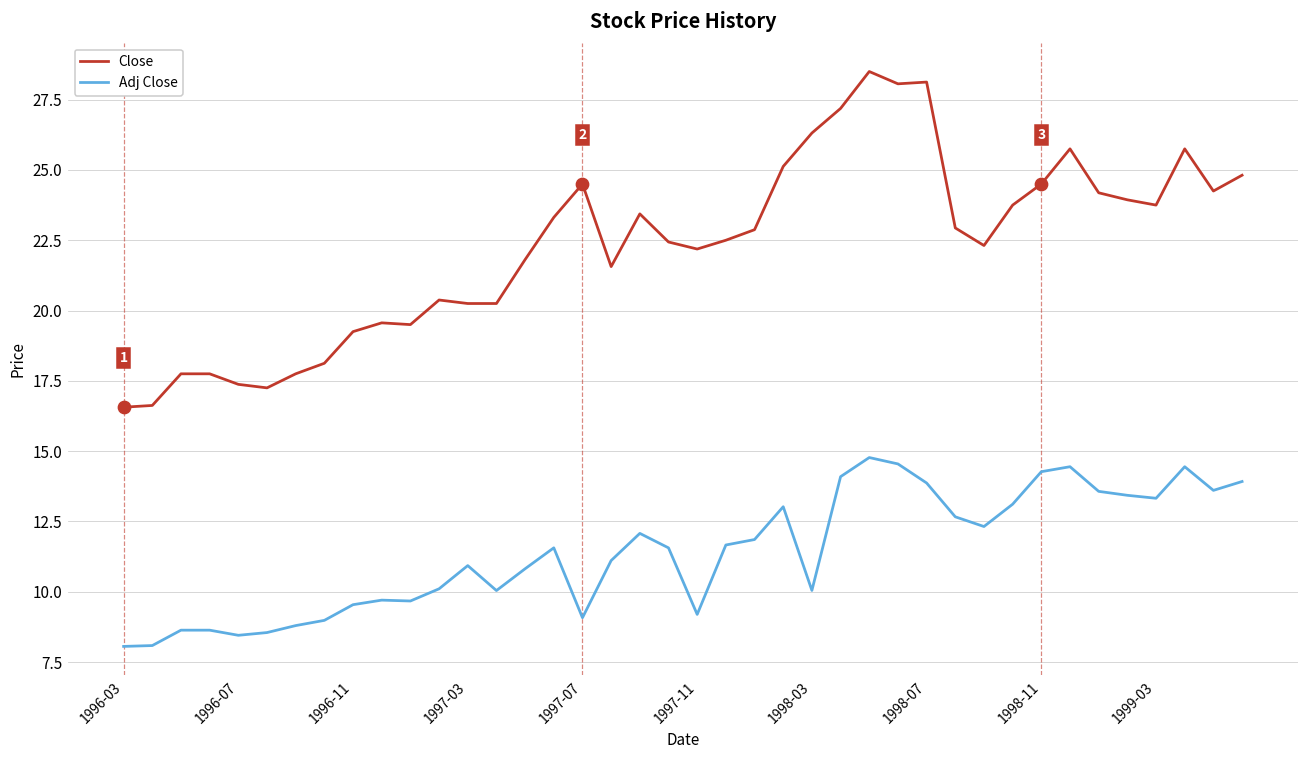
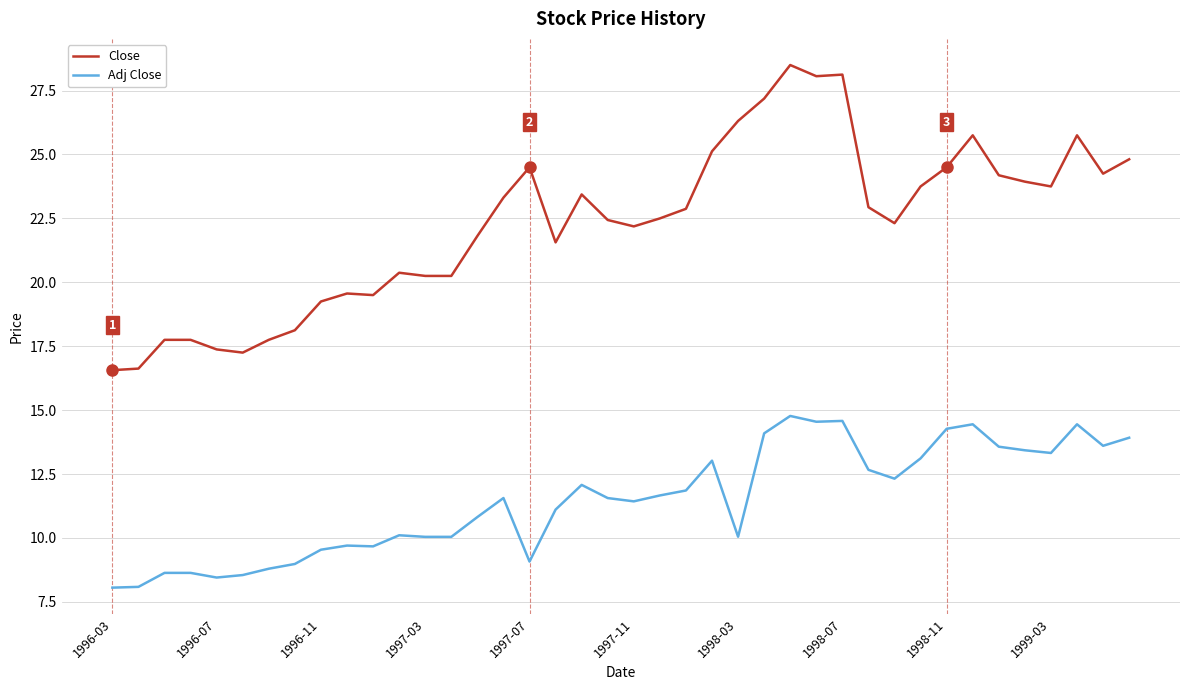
  {
    "Adj Close": {
      "1996-03": 8.1,
      "1996-07": 8.5,
      "1996-11": 9.5,
-     "1997-03": 10.9,
+     "1997-03": 10.0,
      "1997-07": 9.1,
-     "1997-11": 9.2,
+     "1997-11": 11.4,
      "1998-03": 10.0,
-     "1998-07": 13.9,
+     "1998-07": 14.6,
      "1998-11": 14.3,
      "1999-03": 13.3
    }
  }
